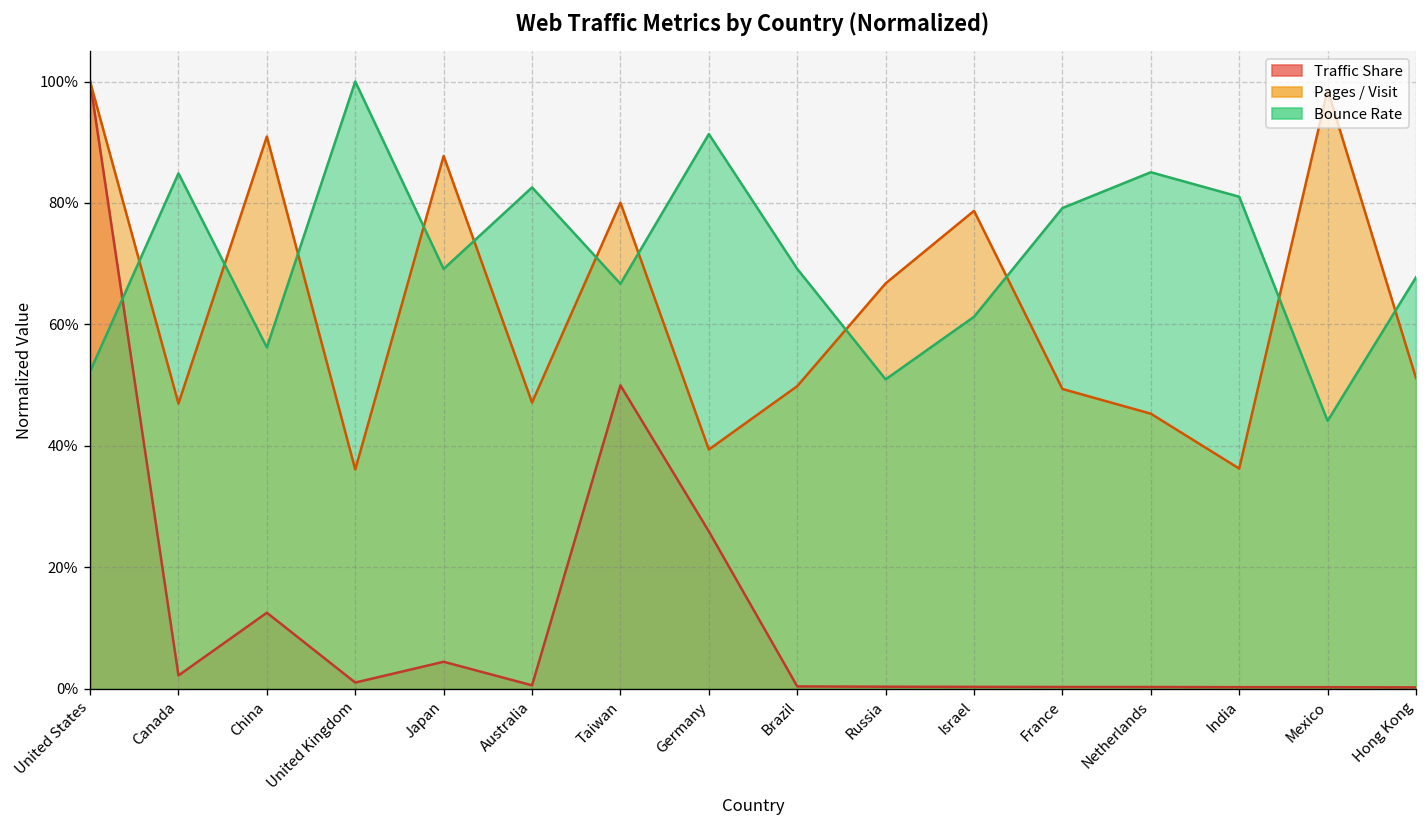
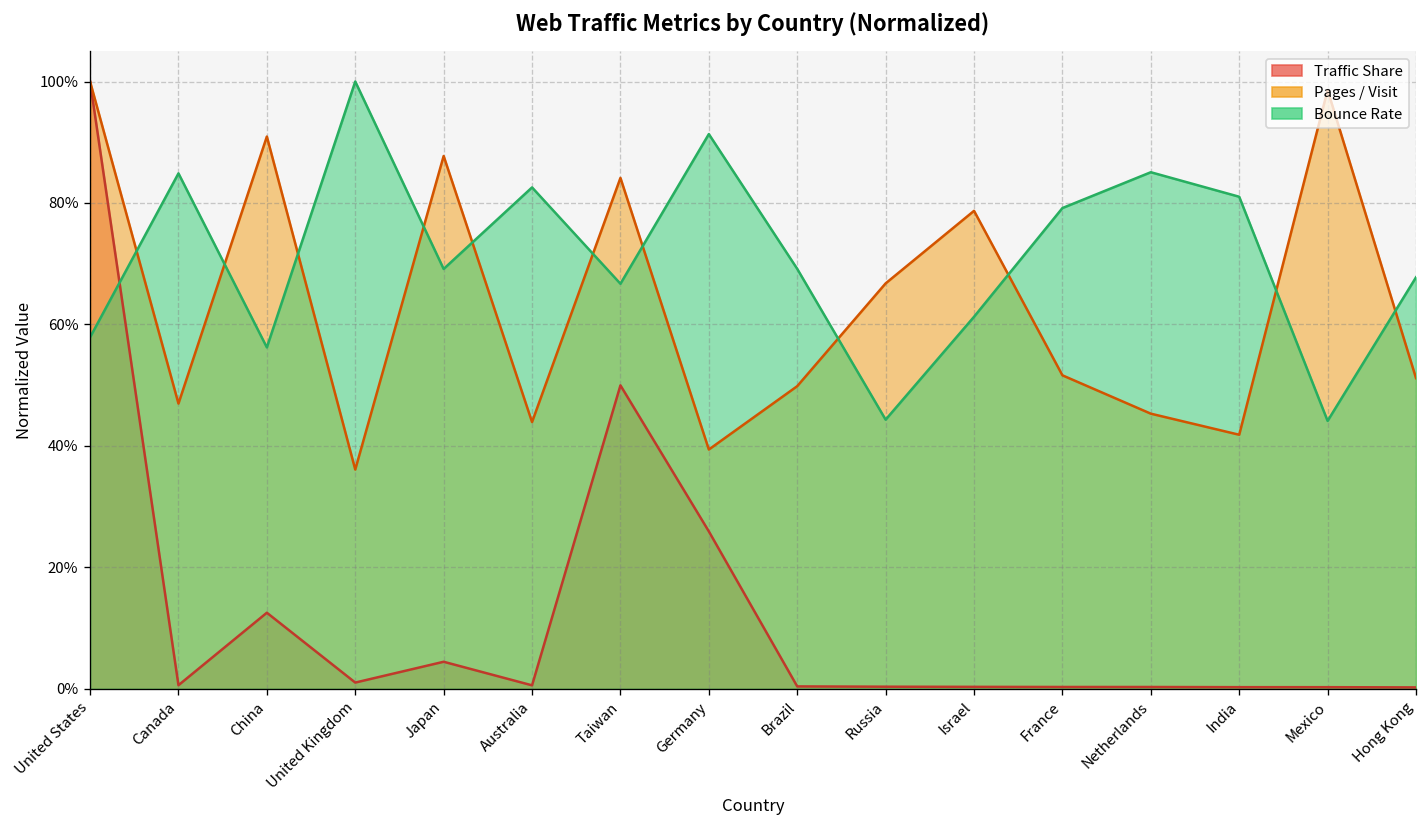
  {
    "Traffic Share": {
-     "Canada": "2%",
+     "Canada": "1%",
      "China": "13%",
      "United Kingdom": "1%",
      "Japan": "4%",
      "Australia": "1%",
      "Taiwan": "50%",
      "Germany": "26%",
      "Brazil": "0%",
      "Russia": "0%",
      "Israel": "0%",
      "France": "0%",
      "Netherlands": "0%",
      "India": "0%",
      "Mexico": "0%",
      "Hong Kong": "0%"
    },
    "Pages / Visit": {
      "Canada": "47%",
      "China": "91%",
      "United Kingdom": "36%",
      "Japan": "88%",
-     "Australia": "47%",
-     "Taiwan": "80%",
+     "Australia": "44%",
+     "Taiwan": "84%",
      "Germany": "39%",
      "Brazil": "50%",
      "Russia": "67%",
      "Israel": "79%",
-     "France": "49%",
+     "France": "52%",
      "Netherlands": "45%",
-     "India": "36%",
+     "India": "42%",
      "Hong Kong": "51%"
    },
    "Bounce Rate": {
-     "United States": "52%",
+     "United States": "58%",
      "Canada": "85%",
      "China": "56%",
      "United Kingdom": "100%",
      "Japan": "69%",
      "Australia": "83%",
      "Taiwan": "67%",
      "Germany": "91%",
      "Brazil": "69%",
-     "Russia": "51%",
+     "Russia": "44%",
      "Israel": "61%",
      "France": "79%",
      "Netherlands": "85%",
      "India": "81%",
      "Mexico": "44%",
      "Hong Kong": "68%"
    }
  }
